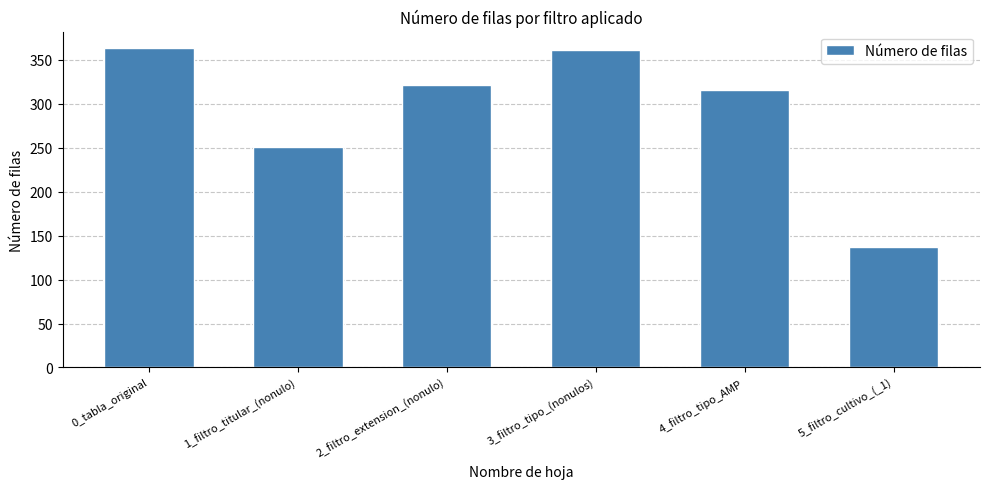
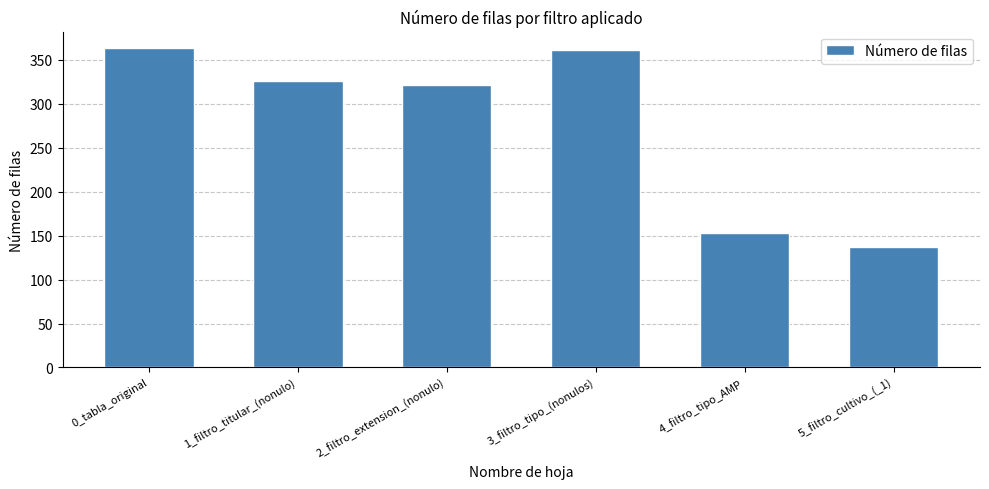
  {
    "0_tabla_original": 360,
-   "1_filtro_titular_(nonulo)": 250,
+   "1_filtro_titular_(nonulo)": 330,
    "2_filtro_extension_(nonulo)": 320,
    "3_filtro_tipo_(nonulos)": 360,
-   "4_filtro_tipo_AMP": 320,
+   "4_filtro_tipo_AMP": 150,
    "5_filtro_cultivo_(_1)": 140
  }
